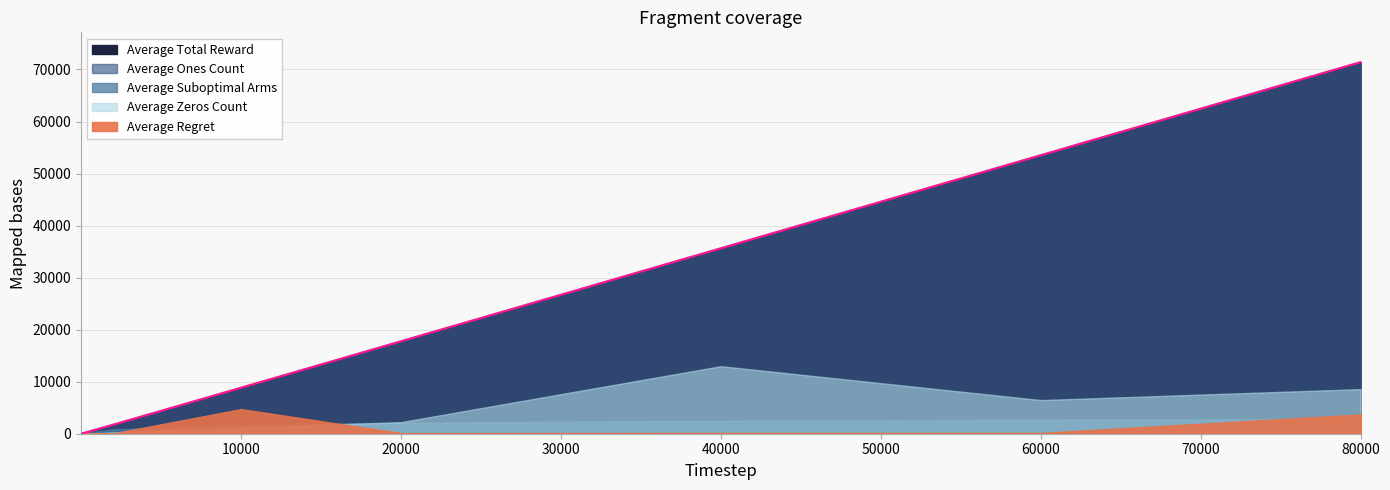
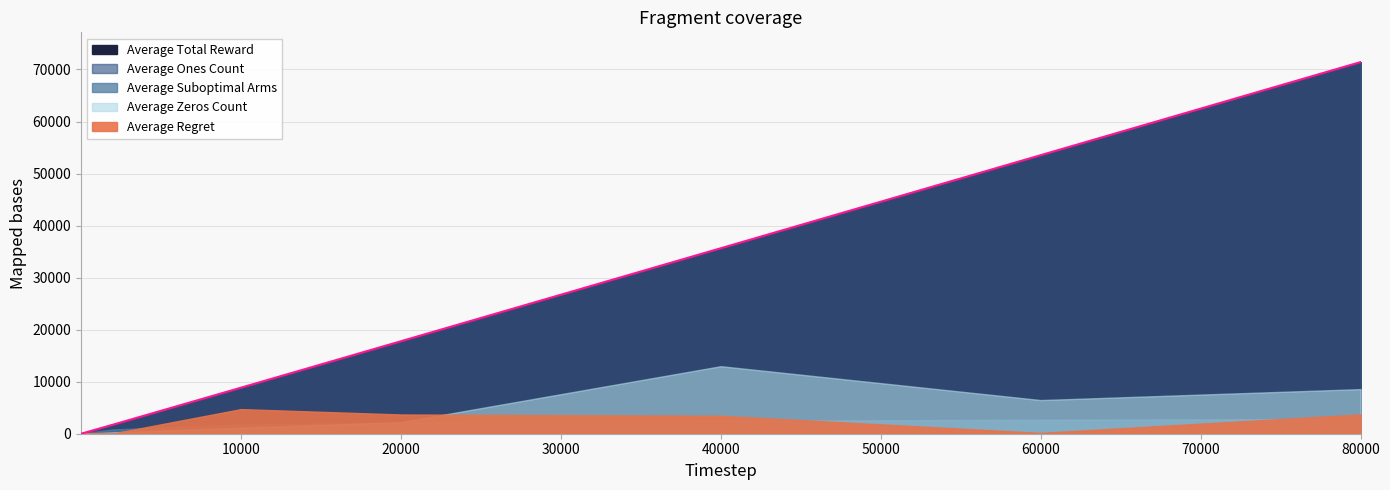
  {
    "Average Zeros Count": {
      "10000": 1000,
      "40000": 13000,
      "60000": 6000,
      "80000": 9000
    },
    "Average Regret": {
      "10000": 5000,
-     "20000": 0,
-     "40000": 0,
+     "20000": 4000,
+     "40000": 3000,
      "80000": 4000
    }
  }
